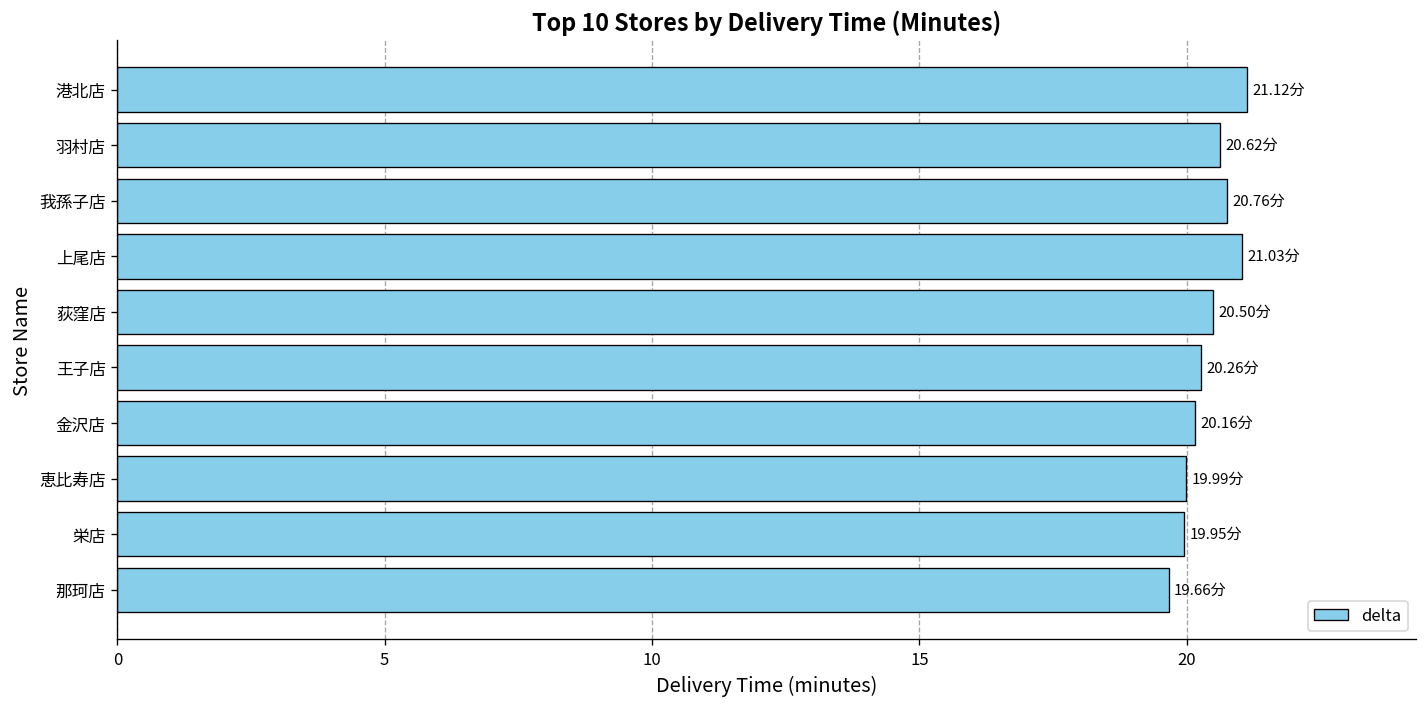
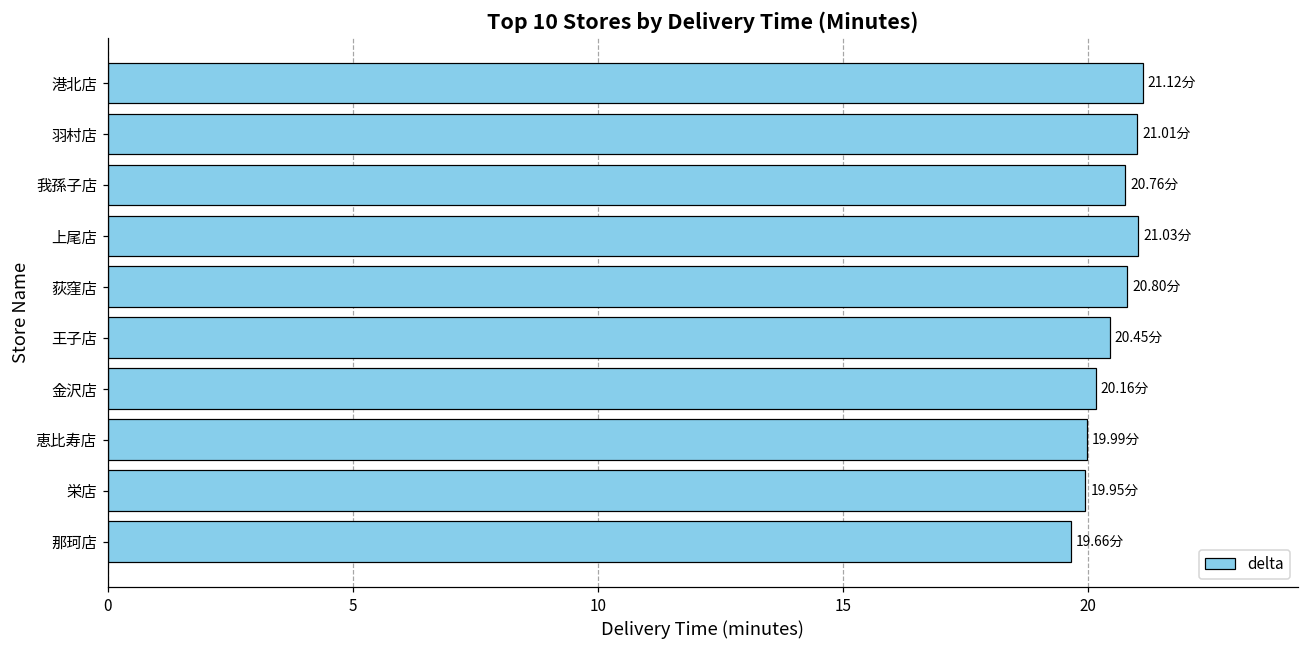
  {
    "港北店": "21.12分",
-   "羽村店": "20.62分",
+   "羽村店": "21.01分",
    "我孫子店": "20.76分",
    "上尾店": "21.03分",
-   "荻窪店": "20.50分",
-   "王子店": "20.26分",
+   "荻窪店": "20.80分",
+   "王子店": "20.45分",
    "金沢店": "20.16分",
    "恵比寿店": "19.99分",
    "栄店": "19.95分",
    "那珂店": "19.66分"
  }
